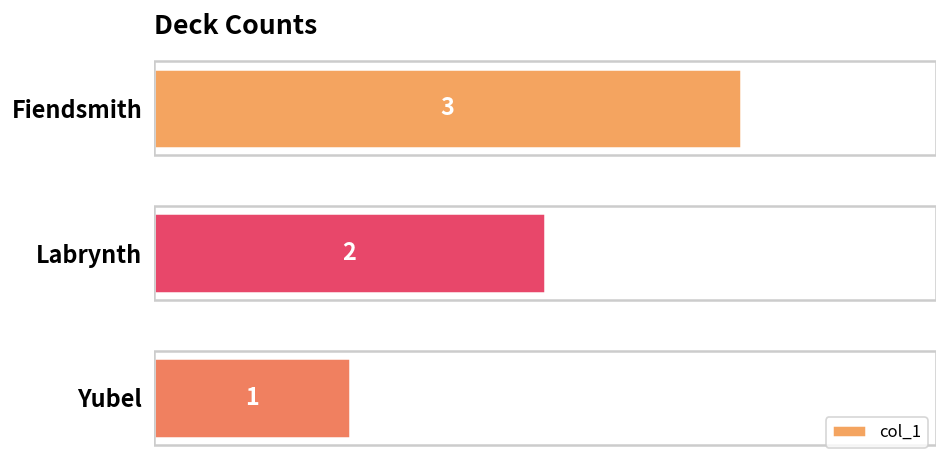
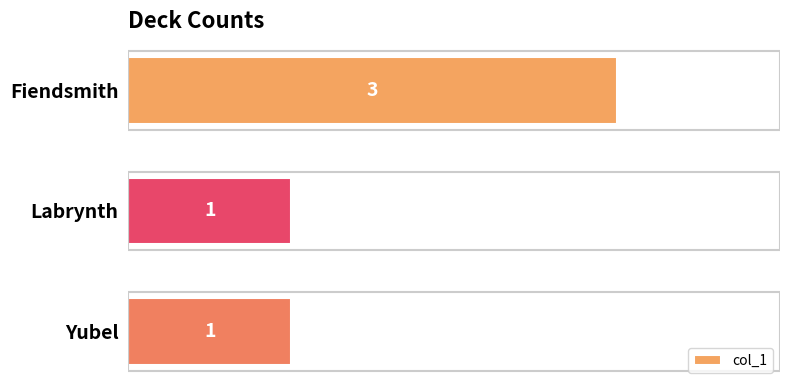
  {
    "Fiendsmith": 3,
-   "Labrynth": 2,
+   "Labrynth": 1,
    "Yubel": 1
  }
